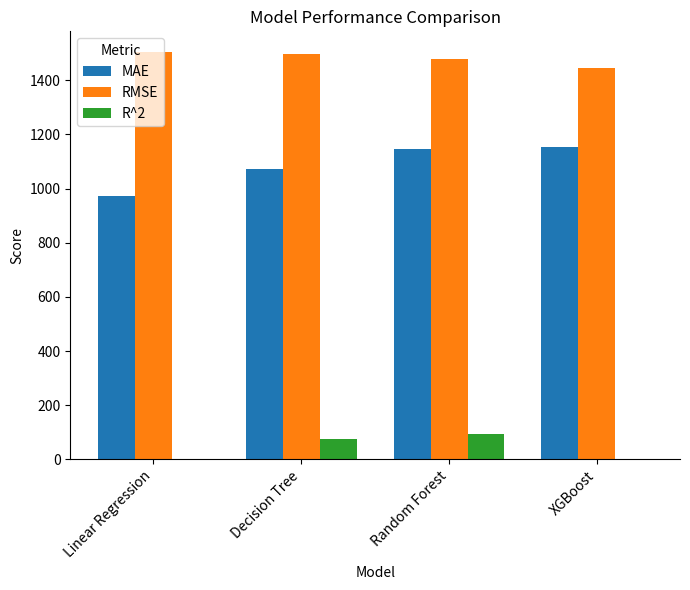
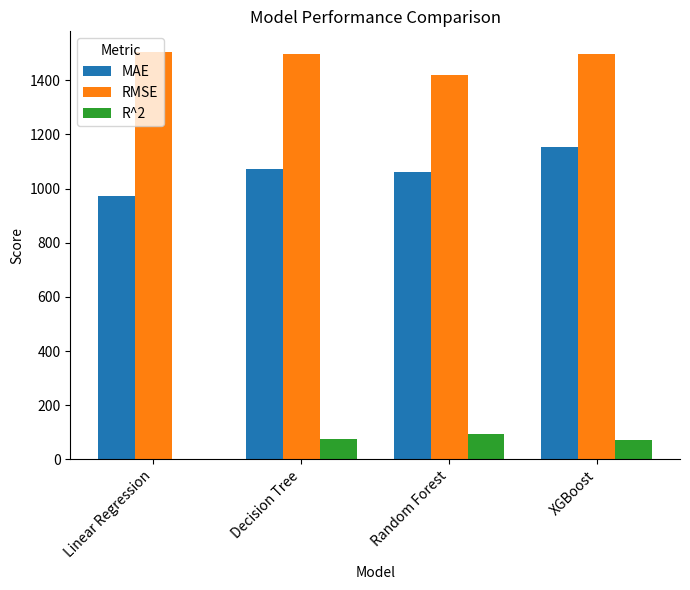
  {
    "MAE": {
      "Linear Regression": 970,
      "Decision Tree": 1070,
-     "Random Forest": 1150,
+     "Random Forest": 1060,
      "XGBoost": 1150
    },
    "RMSE": {
      "Decision Tree": 1500,
-     "Random Forest": 1480,
-     "XGBoost": 1450
+     "Random Forest": 1420,
+     "XGBoost": 1500
    },
    "R^2": {
      "Decision Tree": 80,
      "Random Forest": 90,
-     "XGBoost": 0
+     "XGBoost": 70
    }
  }
